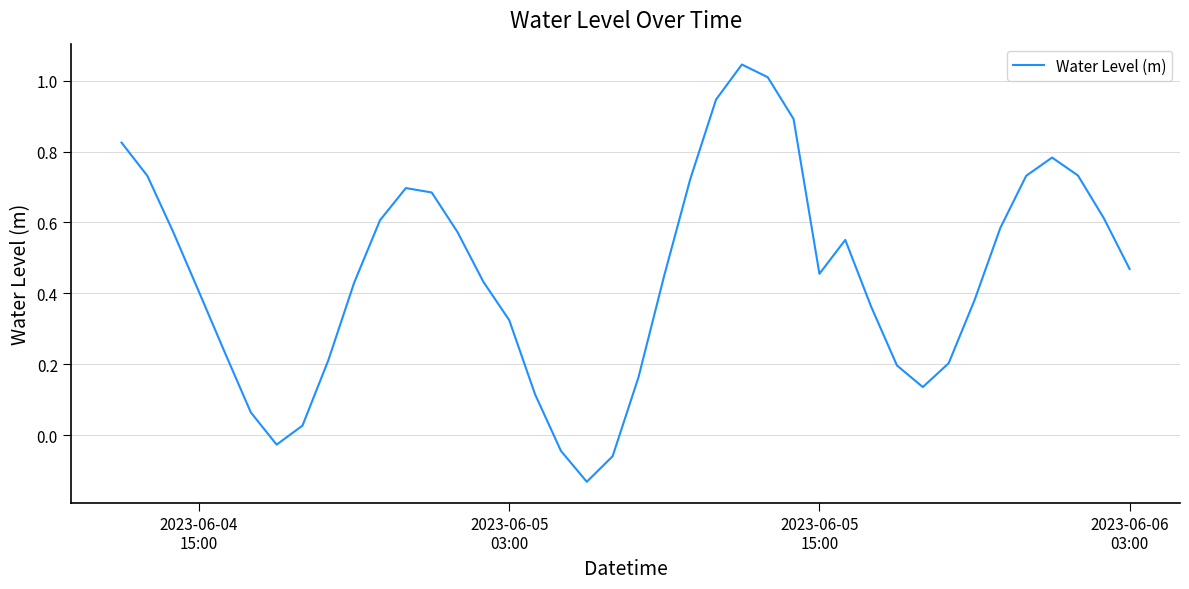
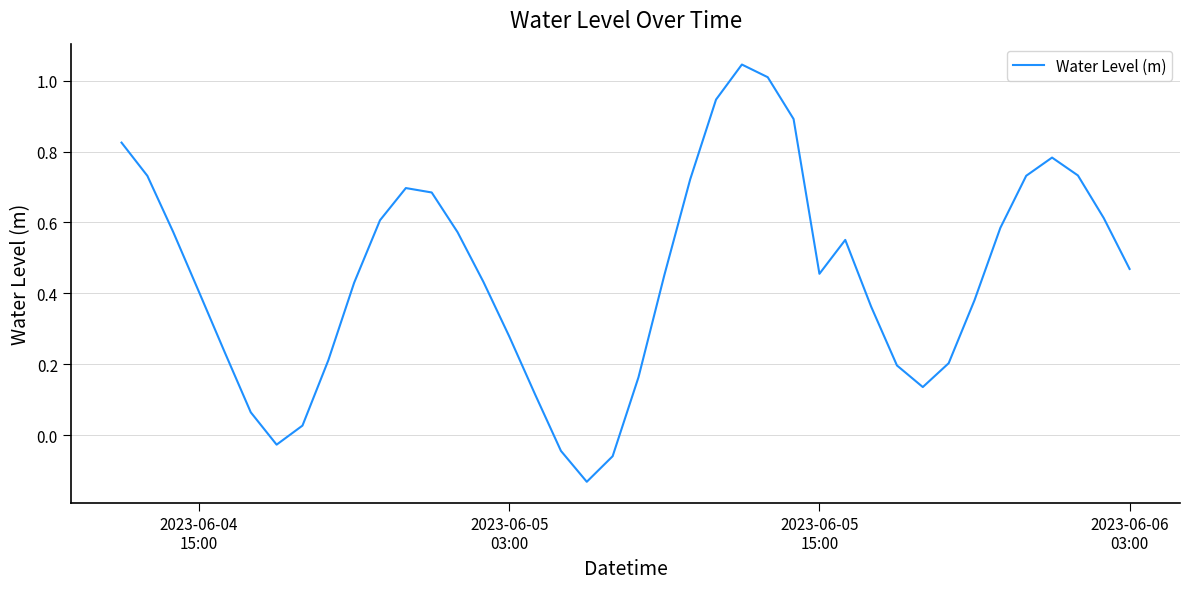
  {
    "2023-06-04 15:00": 0.40,
-   "2023-06-05 03:00": 0.32,
+   "2023-06-05 03:00": 0.28,
    "2023-06-05 15:00": 0.46,
    "2023-06-06 03:00": 0.47
  }
